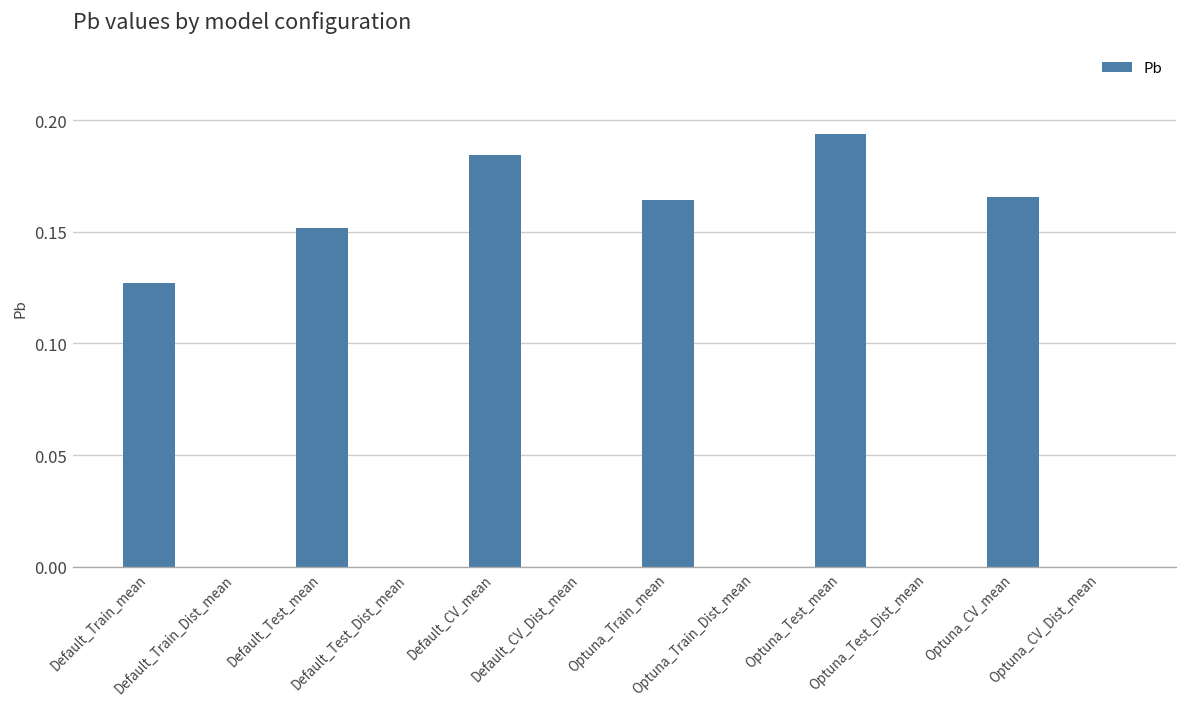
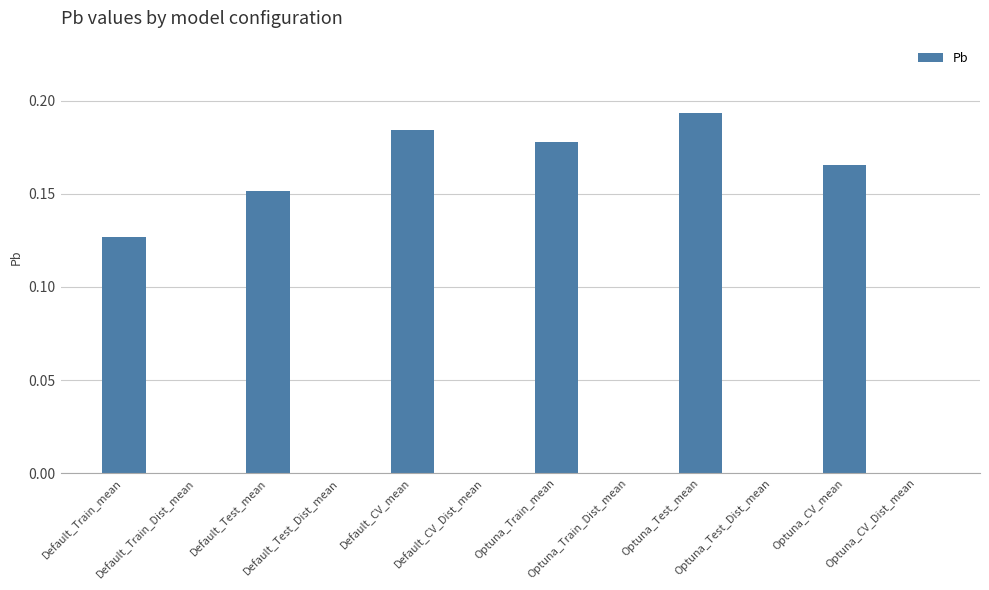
  {
    "Default_Train_mean": 0.127,
    "Default_Train_Dist_mean": 0.000,
    "Default_Test_mean": 0.152,
    "Default_Test_Dist_mean": 0.000,
    "Default_CV_mean": 0.184,
    "Default_CV_Dist_mean": 0.000,
-   "Optuna_Train_mean": 0.164,
+   "Optuna_Train_mean": 0.178,
    "Optuna_Train_Dist_mean": 0.000,
    "Optuna_Test_mean": 0.194,
    "Optuna_Test_Dist_mean": 0.000,
    "Optuna_CV_mean": 0.166,
    "Optuna_CV_Dist_mean": 0.000
  }
